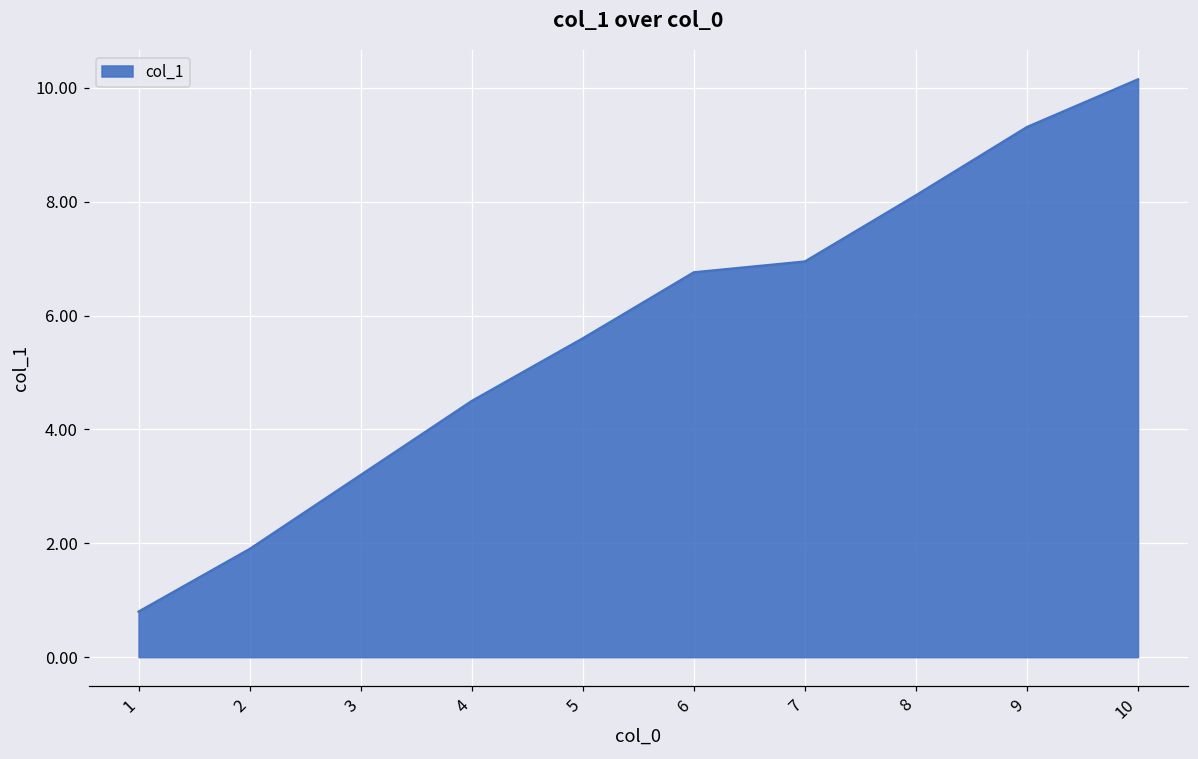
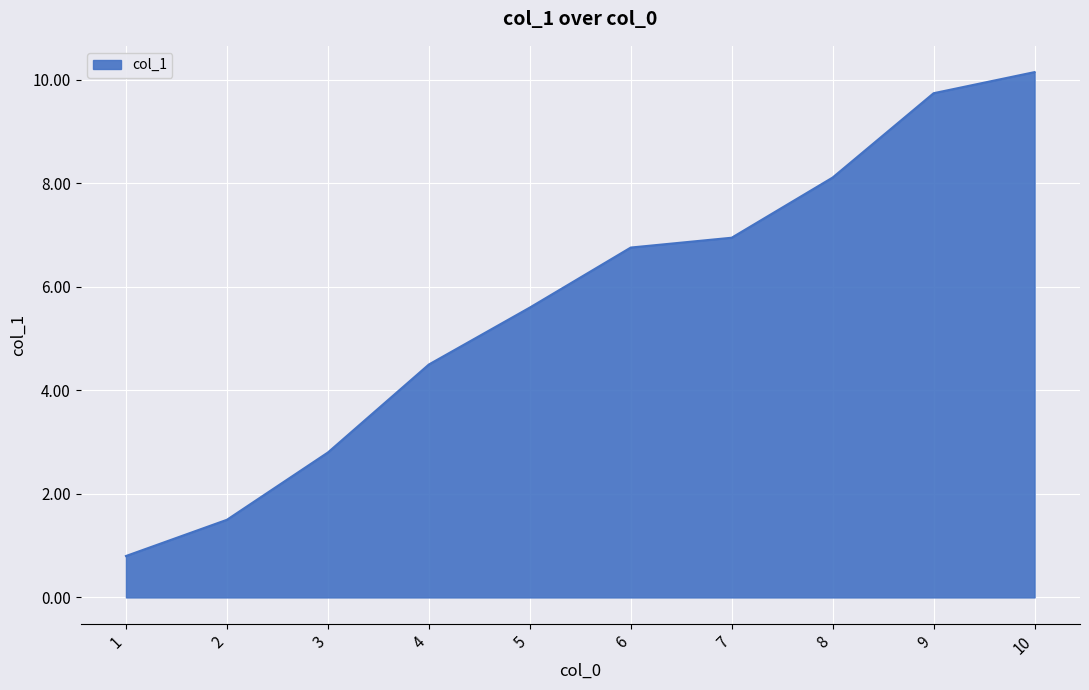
  {
    "1": 0.8,
-   "2": 1.9,
-   "3": 3.2,
+   "2": 1.5,
+   "3": 2.8,
    "4": 4.5,
    "5": 5.6,
    "6": 6.8,
    "7": 7.0,
    "8": 8.1,
-   "9": 9.3,
+   "9": 9.7,
    "10": 10.2
  }
